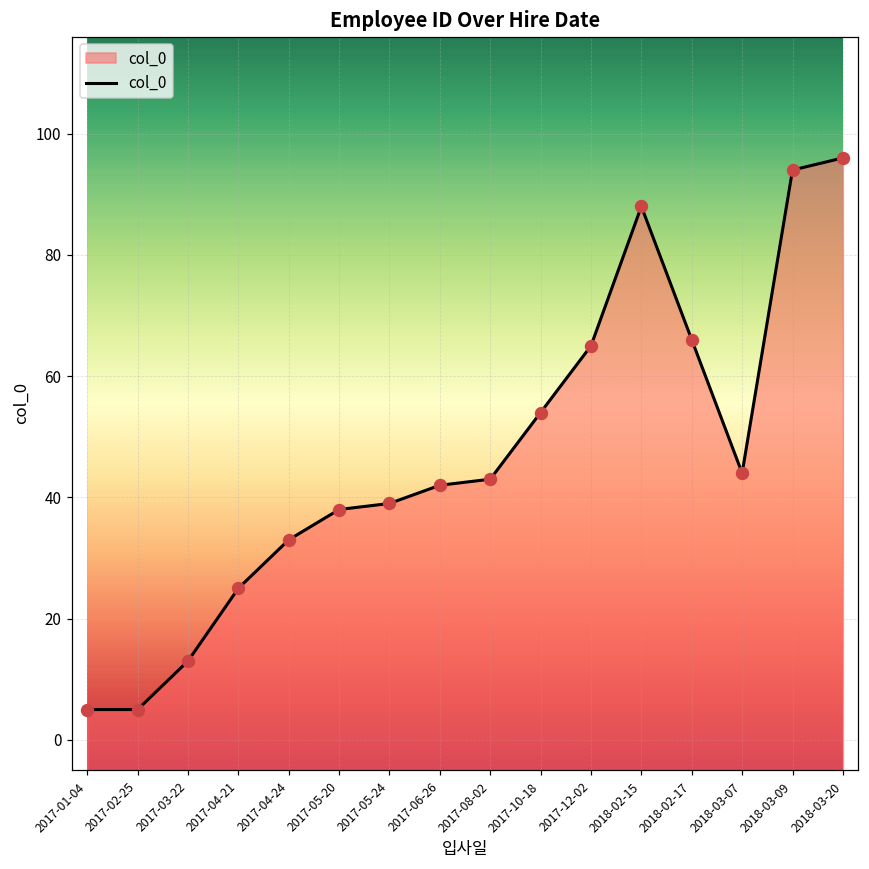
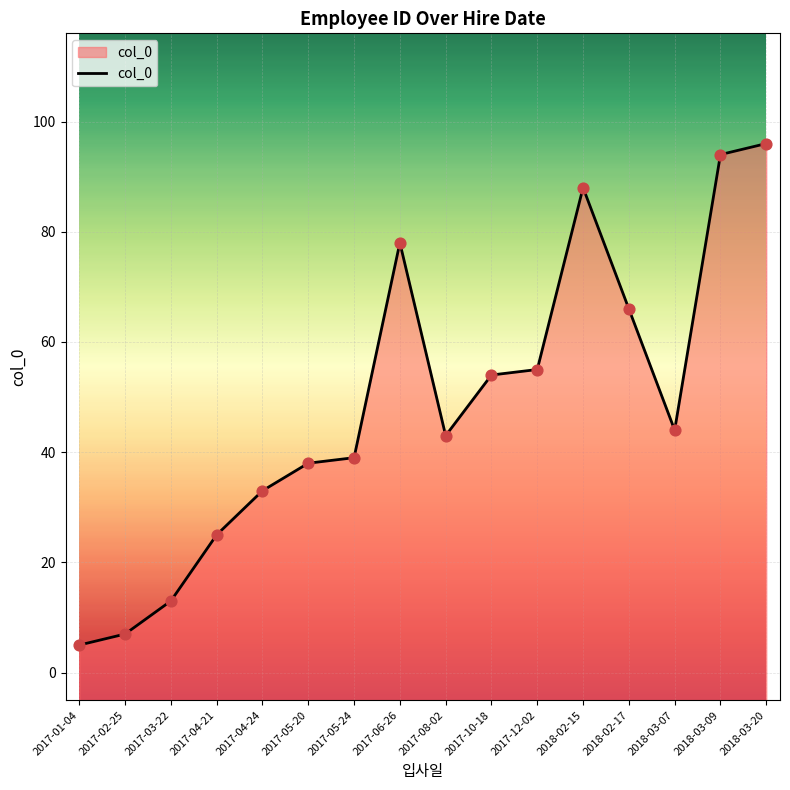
  {
    "2017-01-04": 5,
-   "2017-02-25": 5,
+   "2017-02-25": 7,
    "2017-03-22": 13,
    "2017-04-21": 25,
    "2017-04-24": 33,
    "2017-05-20": 38,
    "2017-05-24": 39,
-   "2017-06-26": 42,
+   "2017-06-26": 78,
    "2017-08-02": 43,
    "2017-10-18": 54,
-   "2017-12-02": 65,
+   "2017-12-02": 55,
    "2018-02-15": 88,
    "2018-02-17": 66,
    "2018-03-07": 44,
    "2018-03-09": 94,
    "2018-03-20": 96
  }
